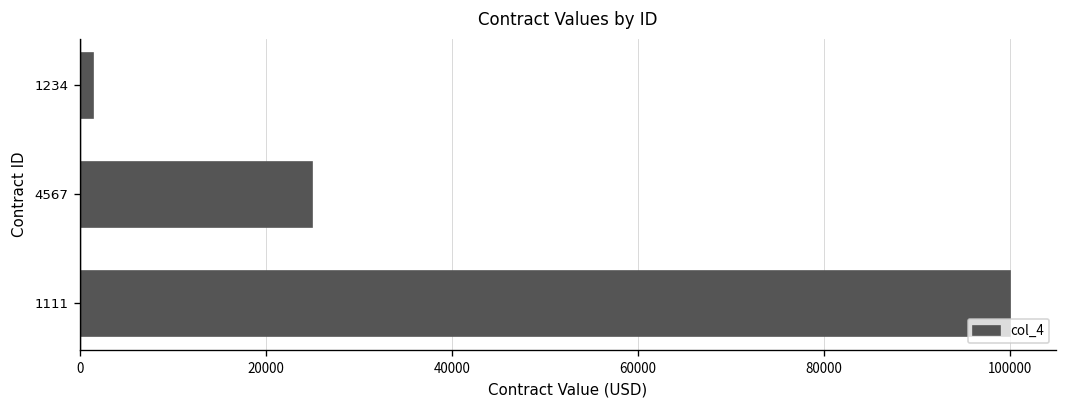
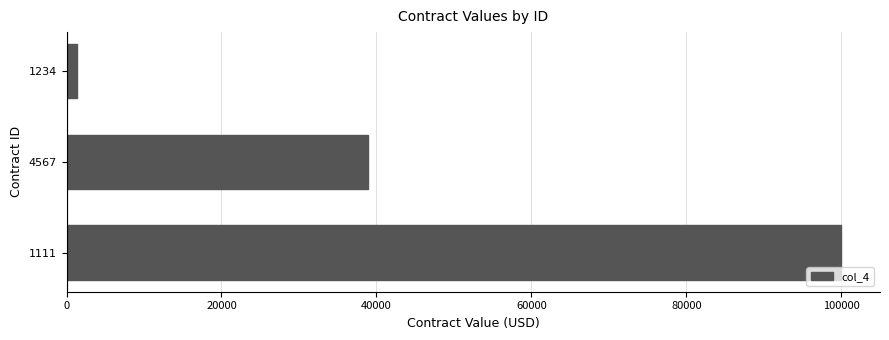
  {
    "1234": 1000,
-   "4567": 25000,
+   "4567": 39000,
    "1111": 100000
  }
